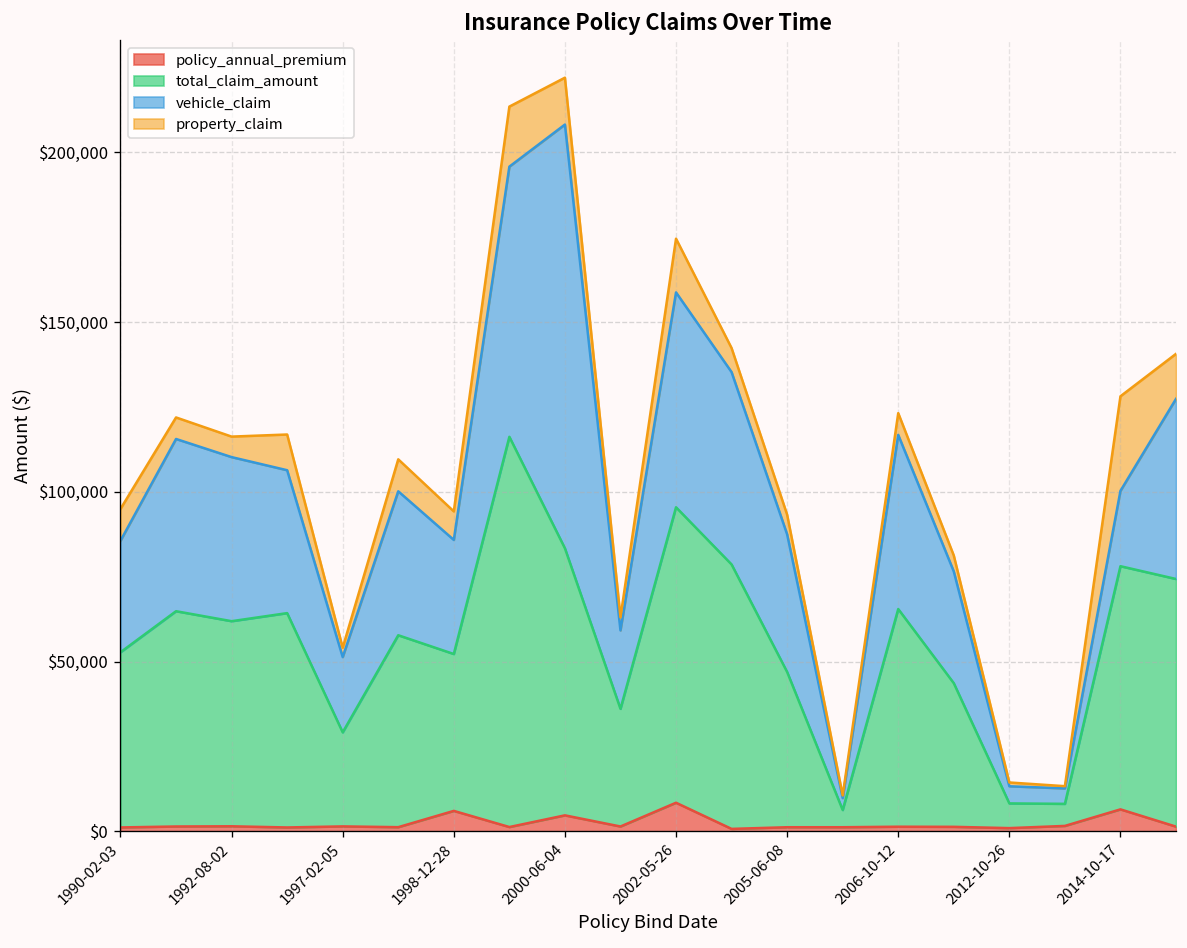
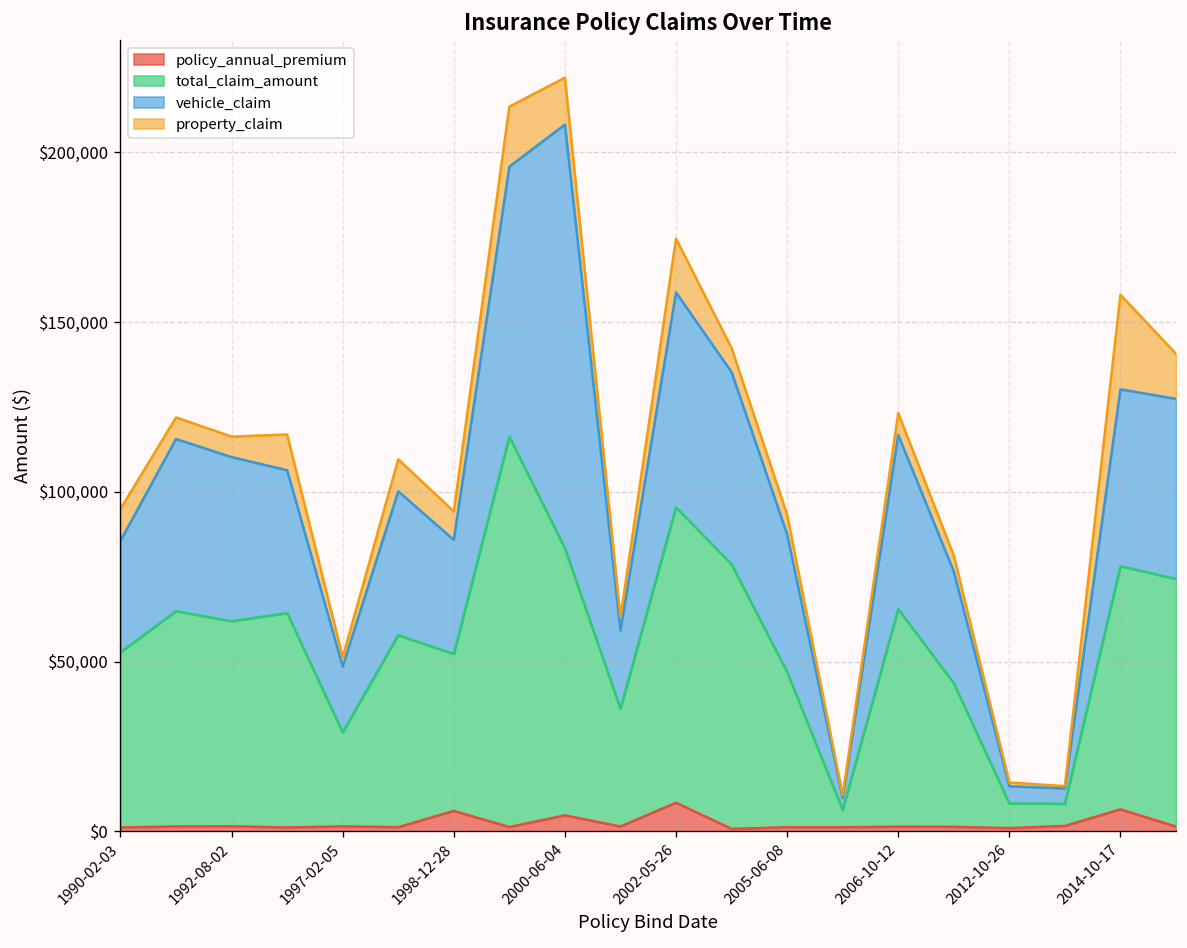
  {
    "policy_annual_premium": {
      "1997-02-05": "$1,000",
      "1998-12-28": "$6,000",
      "2000-06-04": "$5,000",
      "2002-05-26": "$8,000",
      "2005-06-08": "$1,000",
      "2014-10-17": "$6,000"
    },
    "total_claim_amount": {
      "1997-02-05": "$28,000",
      "1998-12-28": "$46,000",
      "2000-06-04": "$79,000",
      "2002-05-26": "$87,000",
      "2005-06-08": "$46,000",
      "2014-10-17": "$72,000"
    },
    "vehicle_claim": {
-     "1997-02-05": "$22,000",
+     "1997-02-05": "$19,000",
      "1998-12-28": "$34,000",
      "2000-06-04": "$125,000",
      "2002-05-26": "$63,000",
      "2005-06-08": "$41,000",
-     "2014-10-17": "$22,000"
+     "2014-10-17": "$52,000"
    },
    "property_claim": {
      "1997-02-05": "$3,000",
      "1998-12-28": "$8,000",
      "2000-06-04": "$14,000",
      "2002-05-26": "$16,000",
      "2005-06-08": "$6,000",
      "2014-10-17": "$28,000"
    }
  }
